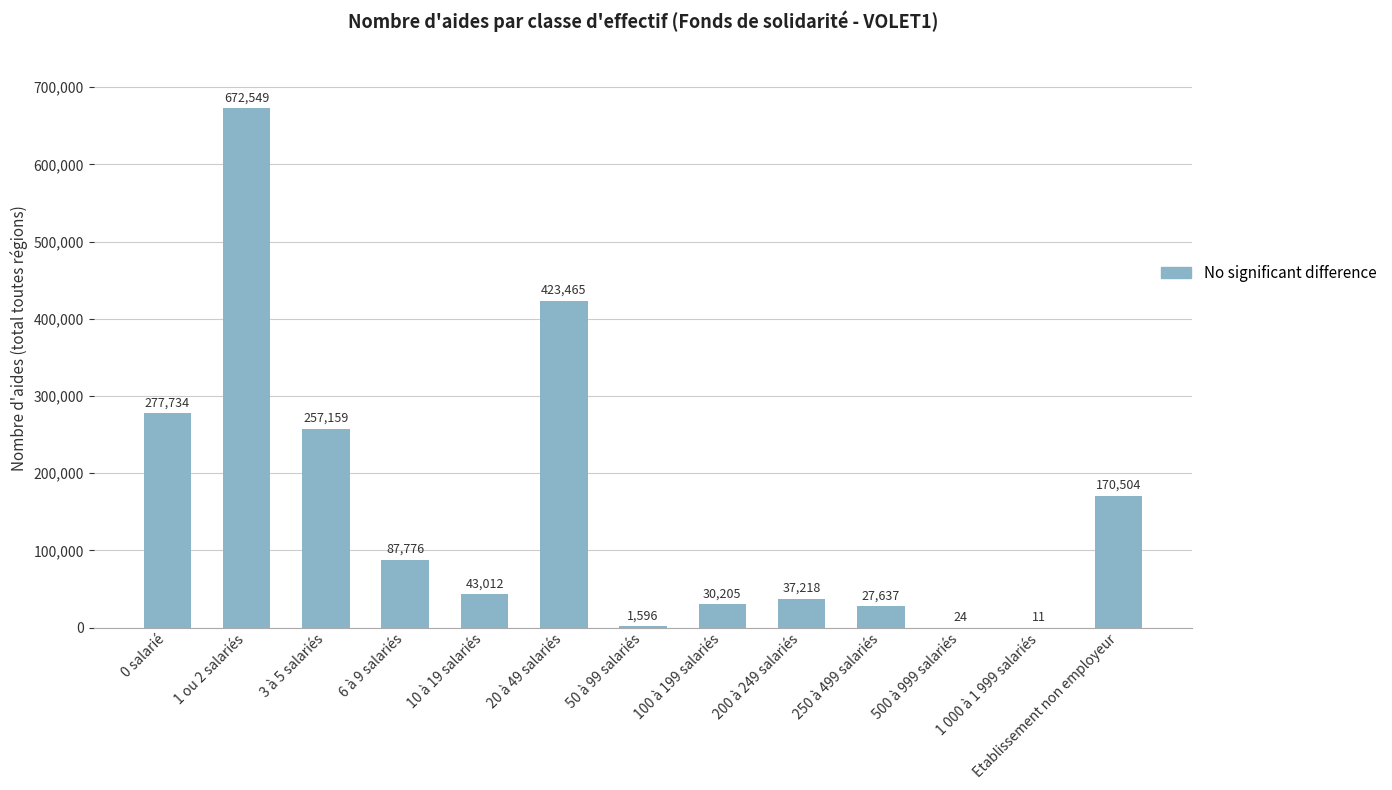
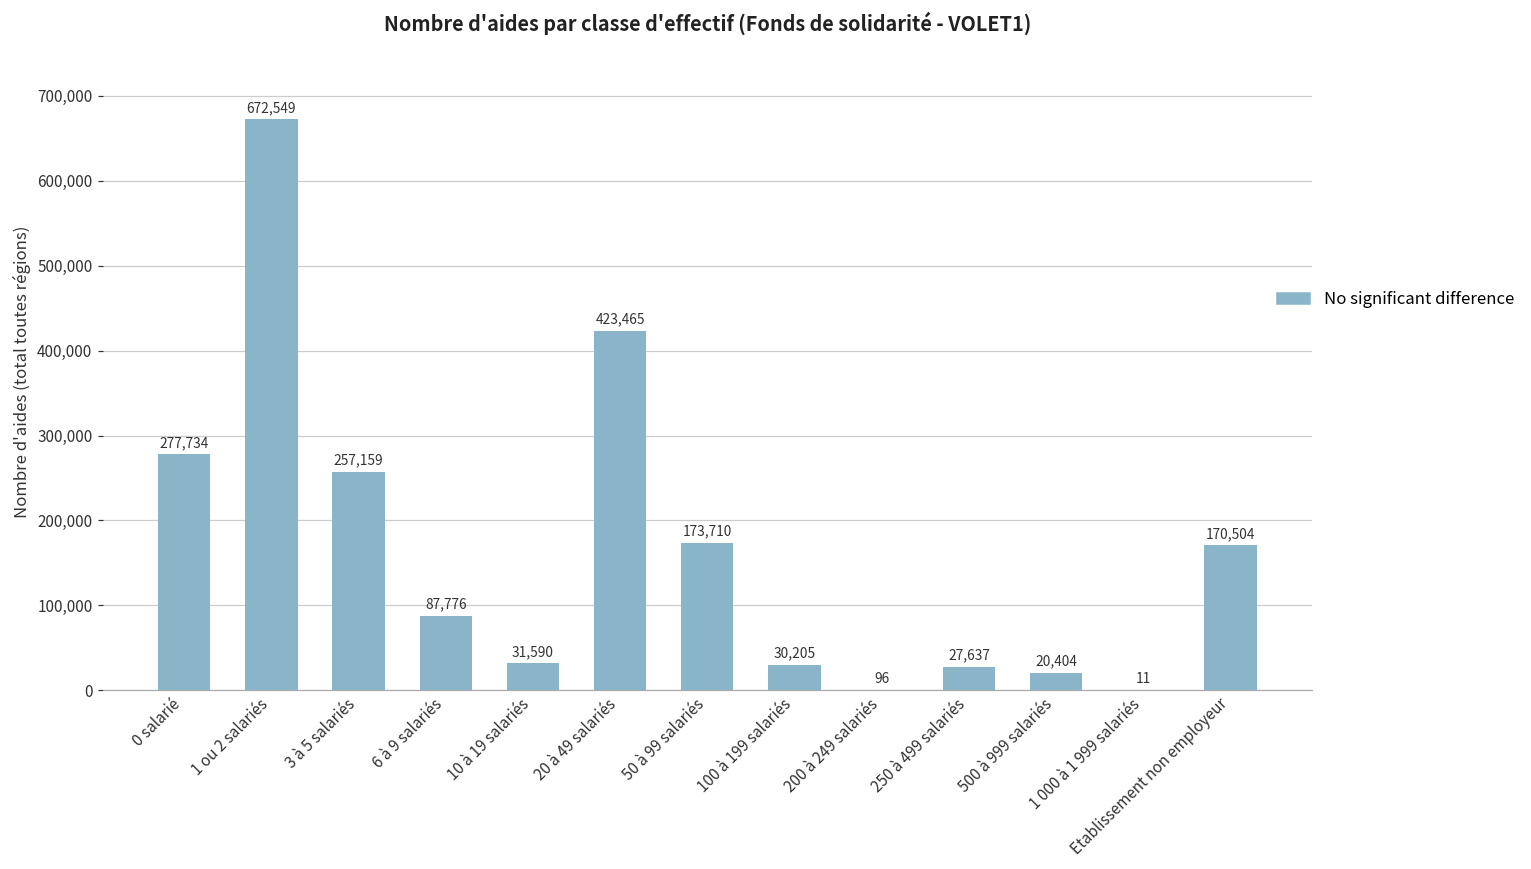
  {
    "0 salarié": "277,734",
    "1 ou 2 salariés": "672,549",
    "3 à 5 salariés": "257,159",
    "6 à 9 salariés": "87,776",
-   "10 à 19 salariés": "43,012",
+   "10 à 19 salariés": "31,590",
    "20 à 49 salariés": "423,465",
-   "50 à 99 salariés": "1,596",
+   "50 à 99 salariés": "173,710",
    "100 à 199 salariés": "30,205",
-   "200 à 249 salariés": "37,218",
+   "200 à 249 salariés": "96",
    "250 à 499 salariés": "27,637",
-   "500 à 999 salariés": "24",
+   "500 à 999 salariés": "20,404",
    "1 000 à 1 999 salariés": "11",
    "Etablissement non employeur": "170,504"
  }
